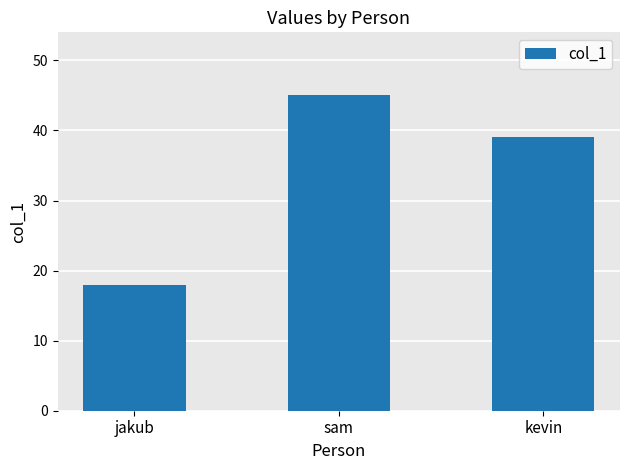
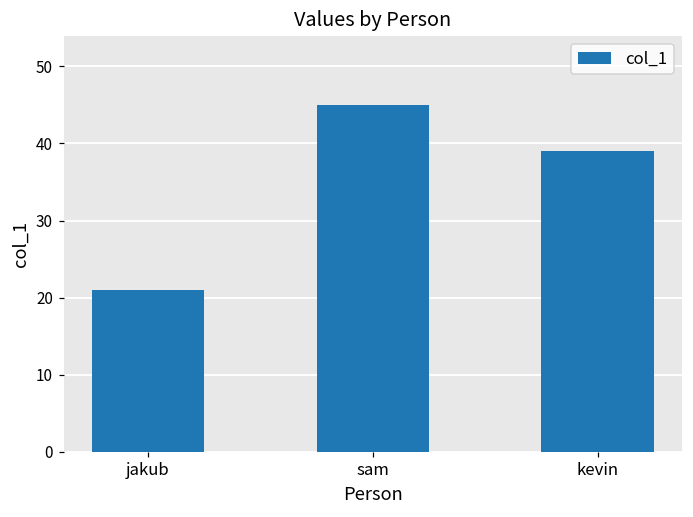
  {
-   "jakub": 18,
+   "jakub": 21,
    "sam": 45,
    "kevin": 39
  }
